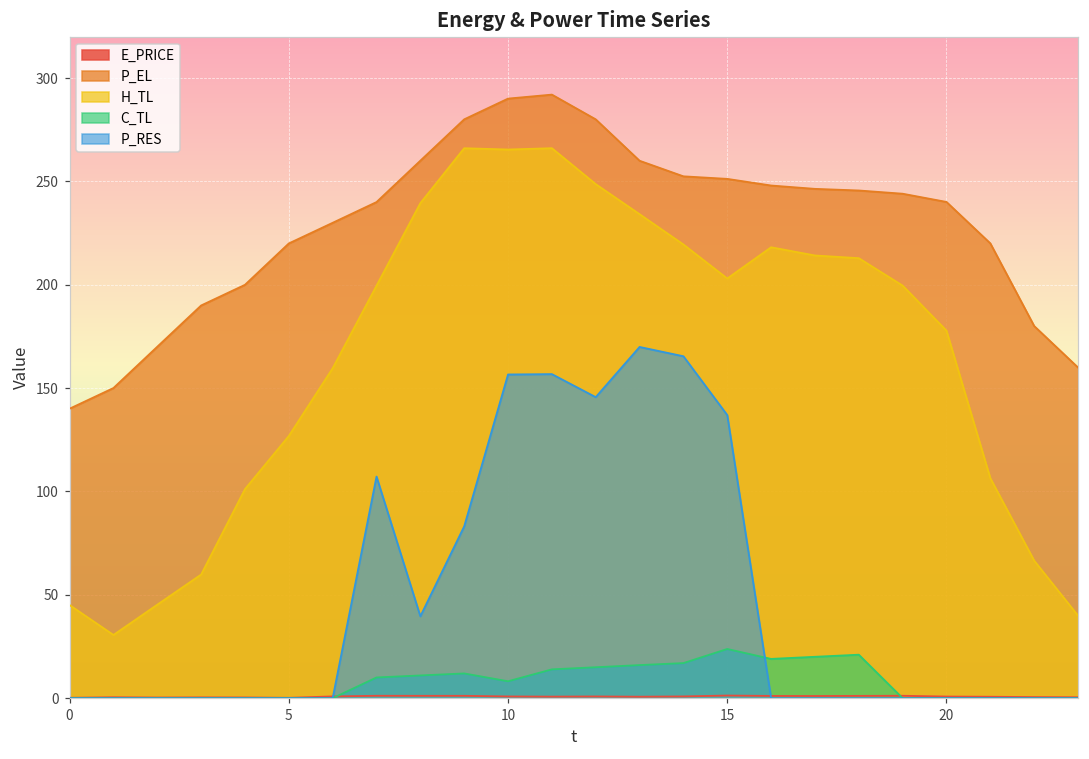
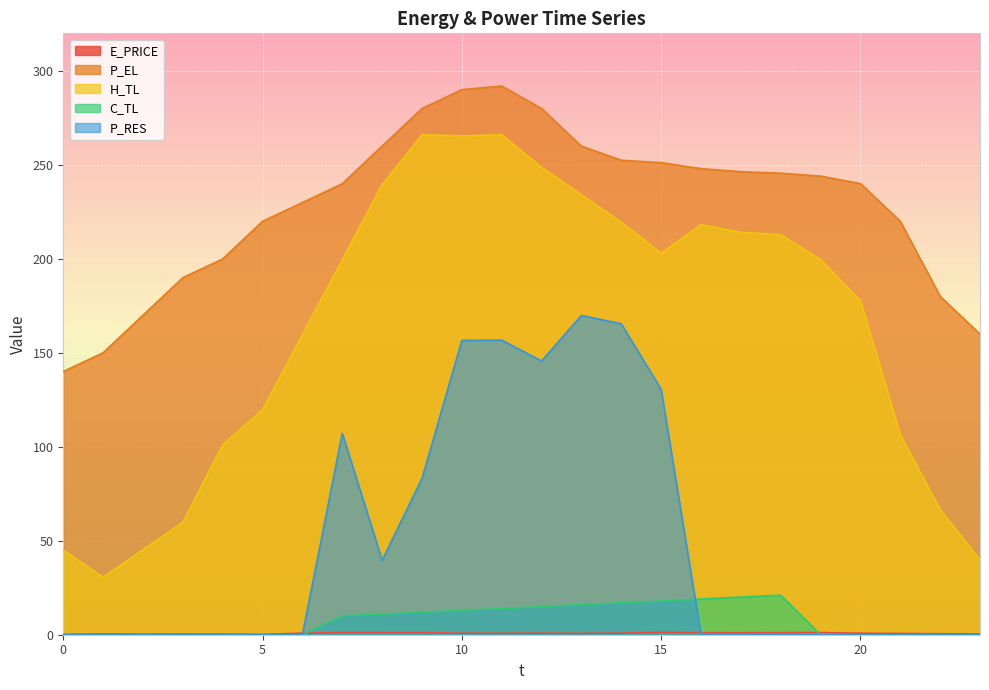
  {
    "H_TL": {
      "0": 45,
-     "5": 127,
+     "5": 120,
      "10": 265,
      "15": 203,
      "20": 178
    },
    "C_TL": {
-     "10": 8,
-     "15": 24
+     "10": 13,
+     "15": 18
    },
    "P_RES": {
      "10": 157,
-     "15": 137
+     "15": 131
    }
  }
